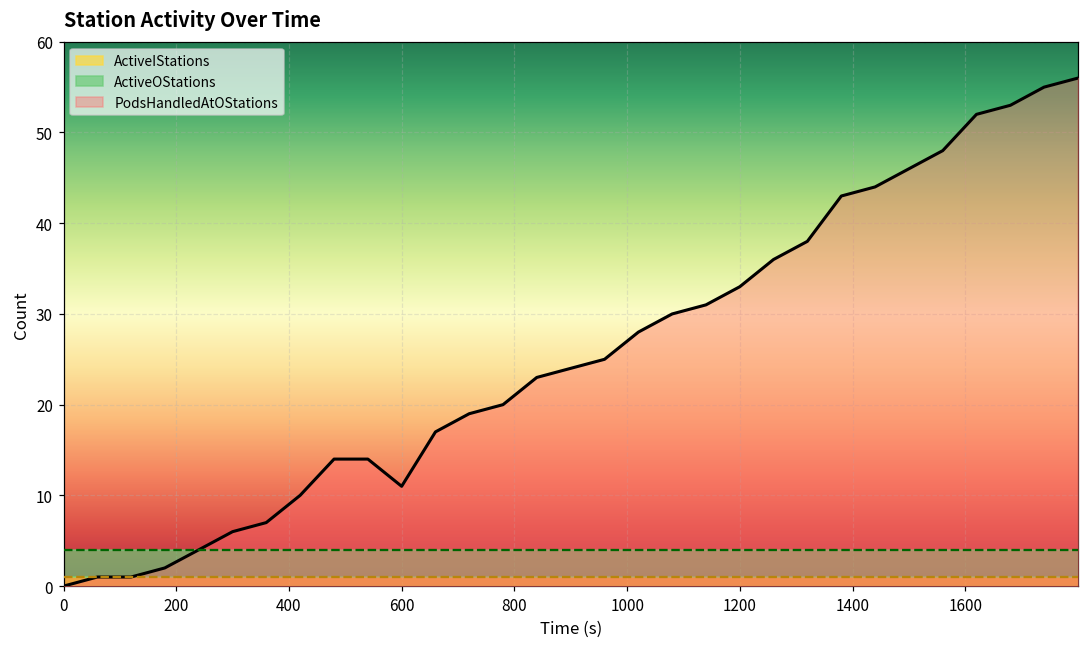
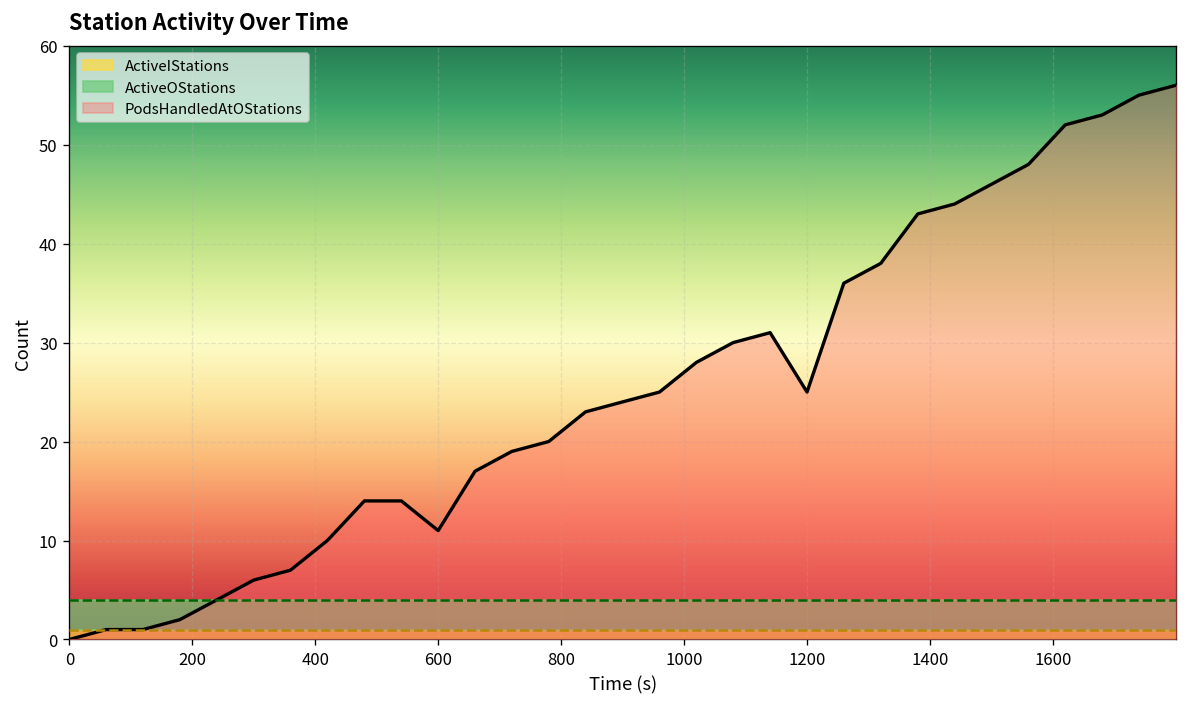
  {
    "ActiveIStations": {
      "0": 1,
      "600": 1,
      "1200": 1
    },
    "PodsHandledAtOStations": {
      "0": 0,
      "600": 11,
-     "1200": 33
+     "1200": 25
    },
    "ActiveOStations": {
      "0": 4,
      "600": 4,
      "1200": 4
    }
  }
